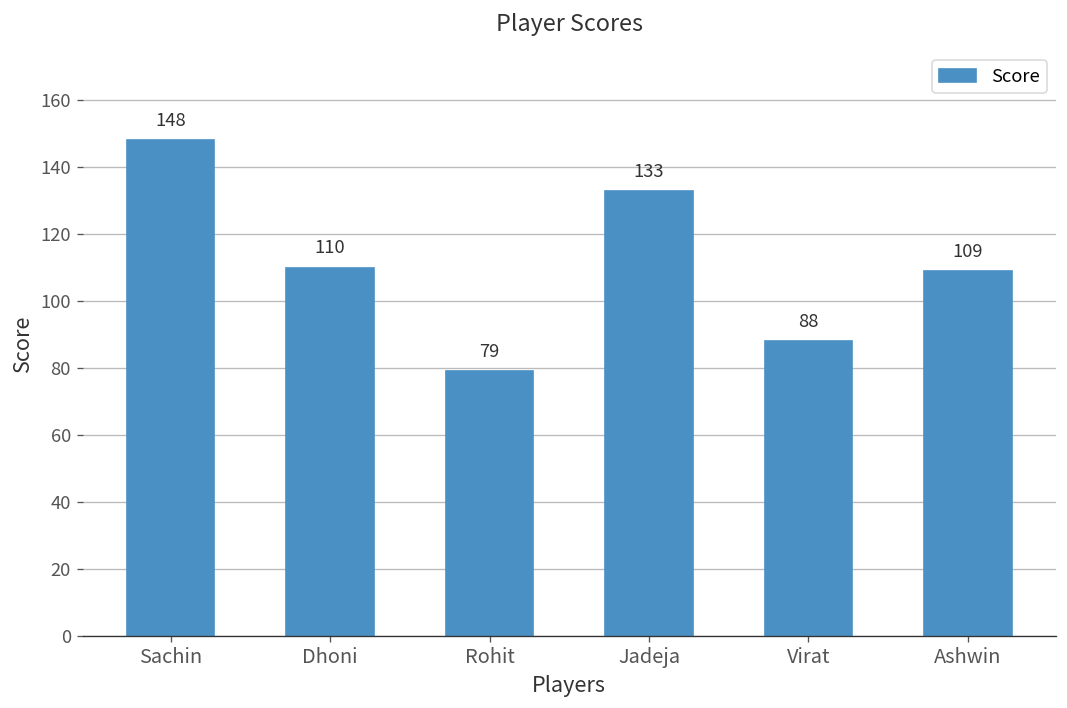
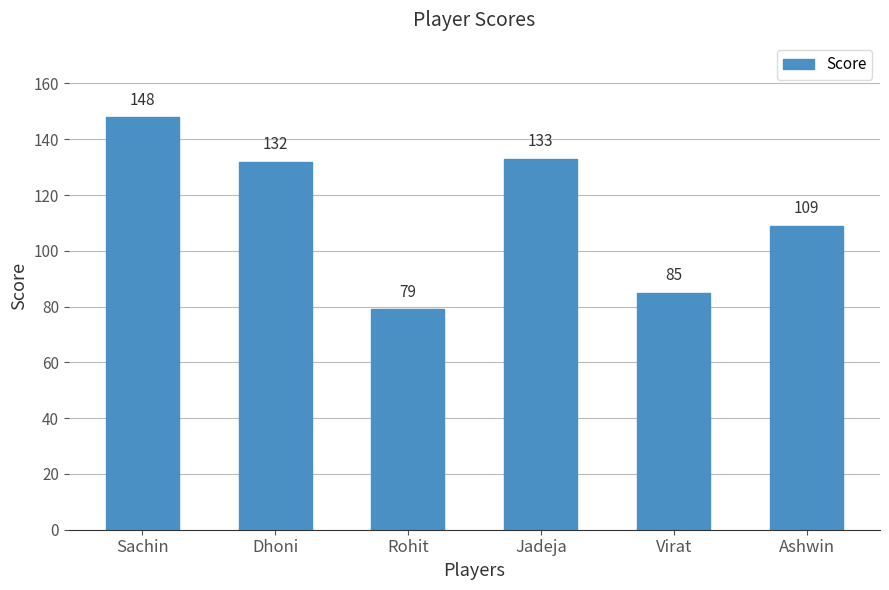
  {
    "Sachin": 148,
-   "Dhoni": 110,
+   "Dhoni": 132,
    "Rohit": 79,
    "Jadeja": 133,
-   "Virat": 88,
+   "Virat": 85,
    "Ashwin": 109
  }
